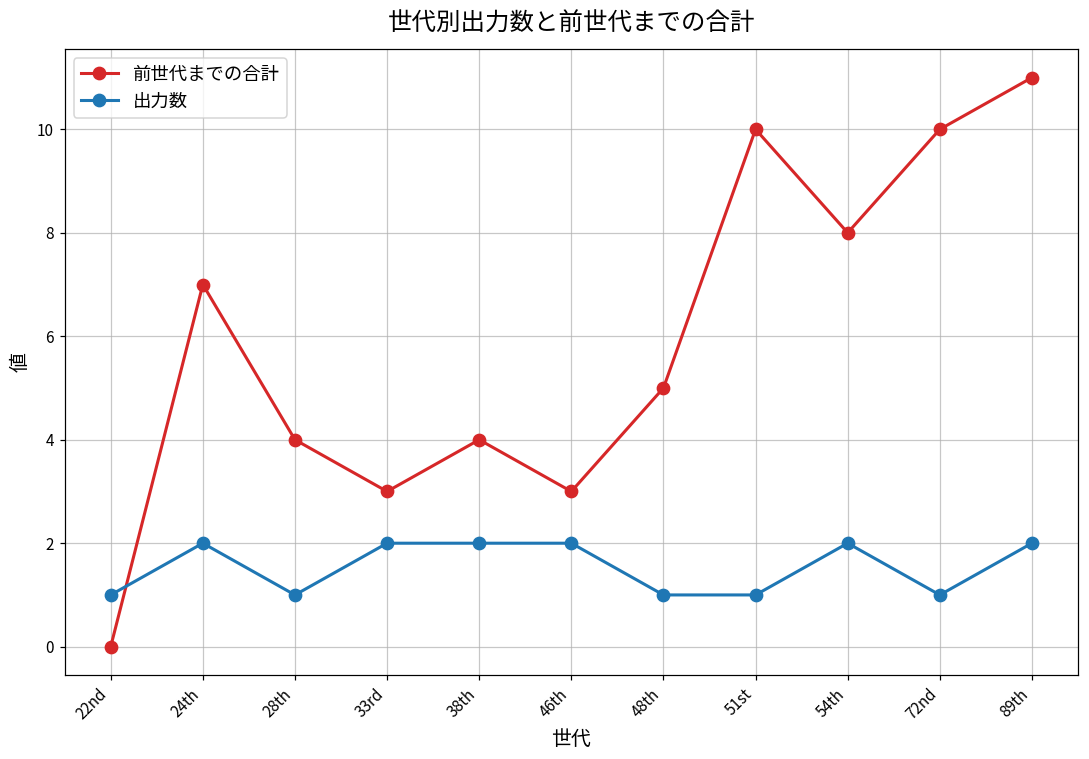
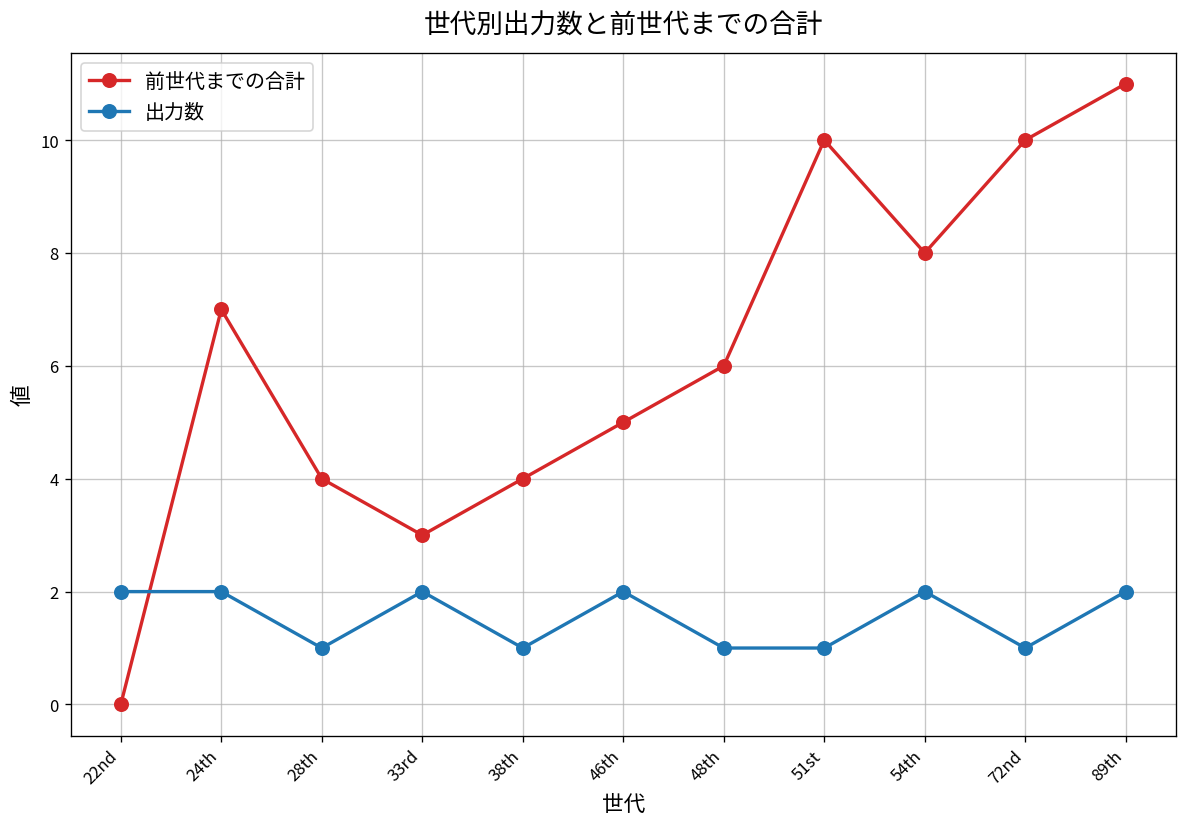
  {
    "前世代までの合計": {
      "22nd": 0,
      "24th": 7,
      "28th": 4,
      "33rd": 3,
      "38th": 4,
-     "46th": 3,
-     "48th": 5,
+     "46th": 5,
+     "48th": 6,
      "51st": 10,
      "54th": 8,
      "72nd": 10,
      "89th": 11
    },
    "出力数": {
-     "22nd": 1,
+     "22nd": 2,
      "24th": 2,
      "28th": 1,
      "33rd": 2,
-     "38th": 2,
+     "38th": 1,
      "46th": 2,
      "48th": 1,
      "51st": 1,
      "54th": 2,
      "72nd": 1,
      "89th": 2
    }
  }
